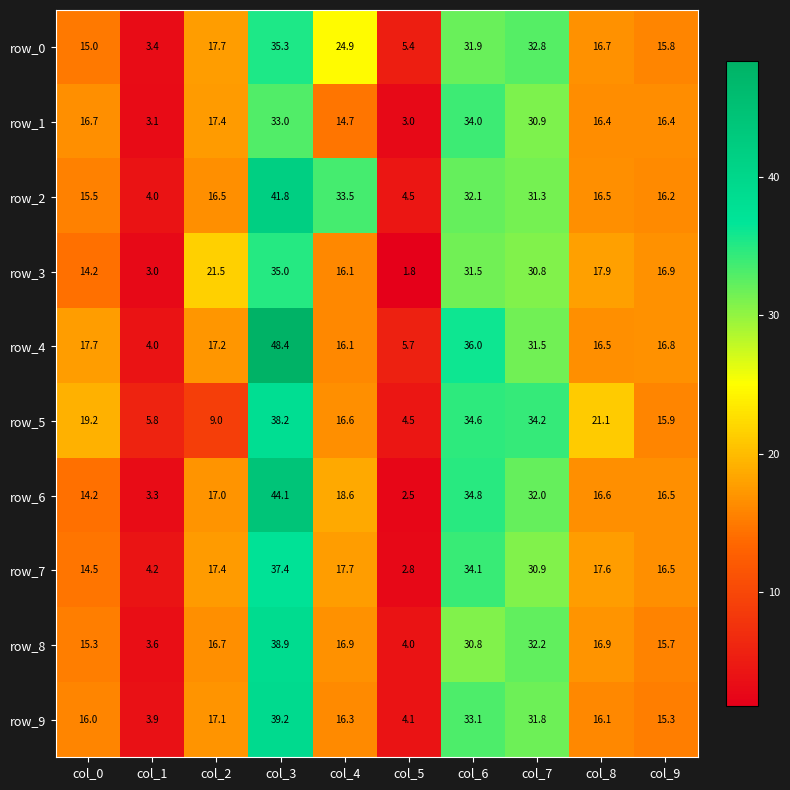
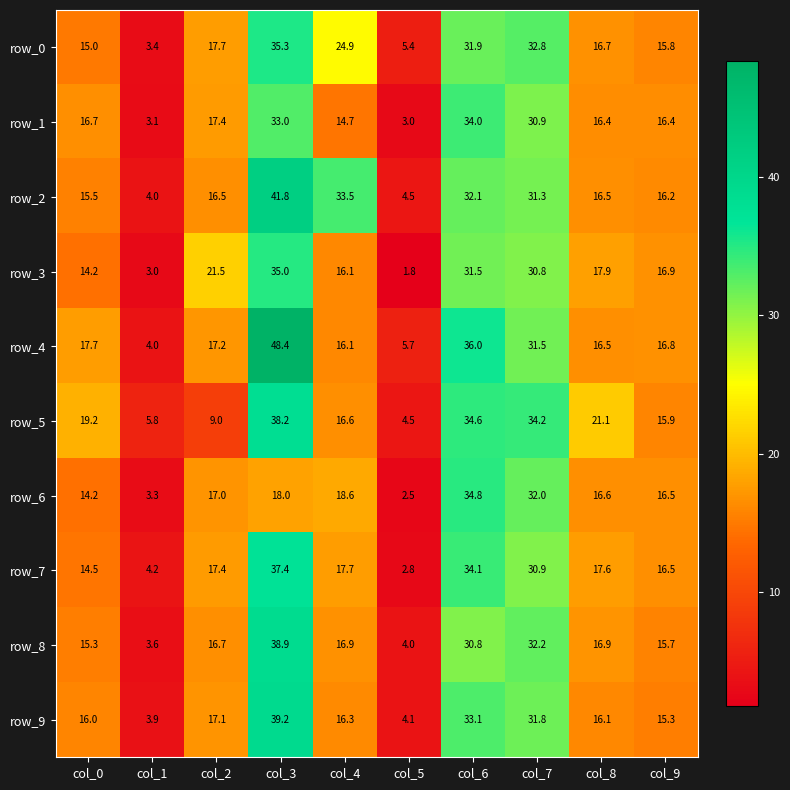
  {
    "row_0": {
      "col_0": 15.0,
      "col_1": 3.4,
      "col_2": 17.7,
      "col_3": 35.3,
      "col_4": 24.9,
      "col_5": 5.4,
      "col_6": 31.9,
      "col_7": 32.8,
      "col_8": 16.7,
      "col_9": 15.8
    },
    "row_1": {
      "col_0": 16.7,
      "col_1": 3.1,
      "col_2": 17.4,
      "col_3": 33.0,
      "col_4": 14.7,
      "col_5": 3.0,
      "col_6": 34.0,
      "col_7": 30.9,
      "col_8": 16.4,
      "col_9": 16.4
    },
    "row_2": {
      "col_0": 15.5,
      "col_1": 4.0,
      "col_2": 16.5,
      "col_3": 41.8,
      "col_4": 33.5,
      "col_5": 4.5,
      "col_6": 32.1,
      "col_7": 31.3,
      "col_8": 16.5,
      "col_9": 16.2
    },
    "row_3": {
      "col_0": 14.2,
      "col_1": 3.0,
      "col_2": 21.5,
      "col_3": 35.0,
      "col_4": 16.1,
      "col_5": 1.8,
      "col_6": 31.5,
      "col_7": 30.8,
      "col_8": 17.9,
      "col_9": 16.9
    },
    "row_4": {
      "col_0": 17.7,
      "col_1": 4.0,
      "col_2": 17.2,
      "col_3": 48.4,
      "col_4": 16.1,
      "col_5": 5.7,
      "col_6": 36.0,
      "col_7": 31.5,
      "col_8": 16.5,
      "col_9": 16.8
    },
    "row_5": {
      "col_0": 19.2,
      "col_1": 5.8,
      "col_2": 9.0,
      "col_3": 38.2,
      "col_4": 16.6,
      "col_5": 4.5,
      "col_6": 34.6,
      "col_7": 34.2,
      "col_8": 21.1,
      "col_9": 15.9
    },
    "row_6": {
      "col_0": 14.2,
      "col_1": 3.3,
      "col_2": 17.0,
-     "col_3": 44.1,
+     "col_3": 18.0,
      "col_4": 18.6,
      "col_5": 2.5,
      "col_6": 34.8,
      "col_7": 32.0,
      "col_8": 16.6,
      "col_9": 16.5
    },
    "row_7": {
      "col_0": 14.5,
      "col_1": 4.2,
      "col_2": 17.4,
      "col_3": 37.4,
      "col_4": 17.7,
      "col_5": 2.8,
      "col_6": 34.1,
      "col_7": 30.9,
      "col_8": 17.6,
      "col_9": 16.5
    },
    "row_8": {
      "col_0": 15.3,
      "col_1": 3.6,
      "col_2": 16.7,
      "col_3": 38.9,
      "col_4": 16.9,
      "col_5": 4.0,
      "col_6": 30.8,
      "col_7": 32.2,
      "col_8": 16.9,
      "col_9": 15.7
    },
    "row_9": {
      "col_0": 16.0,
      "col_1": 3.9,
      "col_2": 17.1,
      "col_3": 39.2,
      "col_4": 16.3,
      "col_5": 4.1,
      "col_6": 33.1,
      "col_7": 31.8,
      "col_8": 16.1,
      "col_9": 15.3
    }
  }
